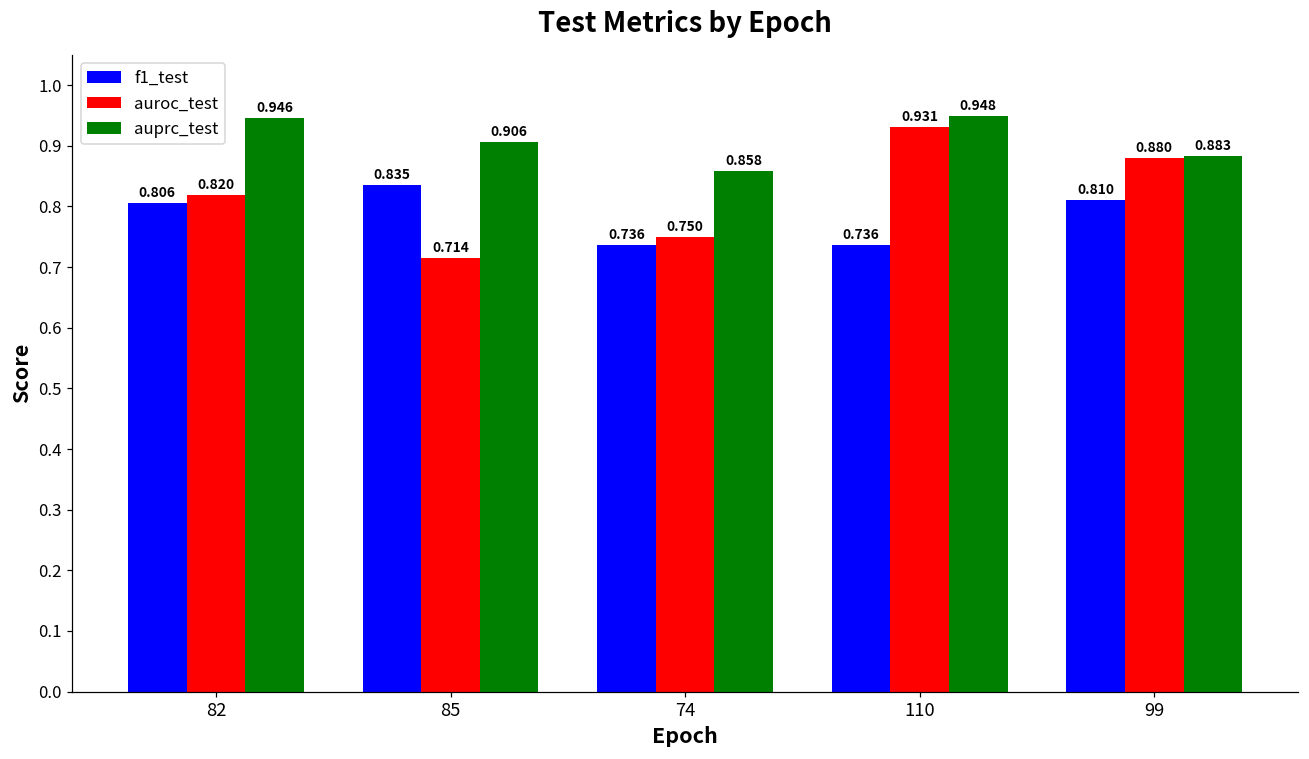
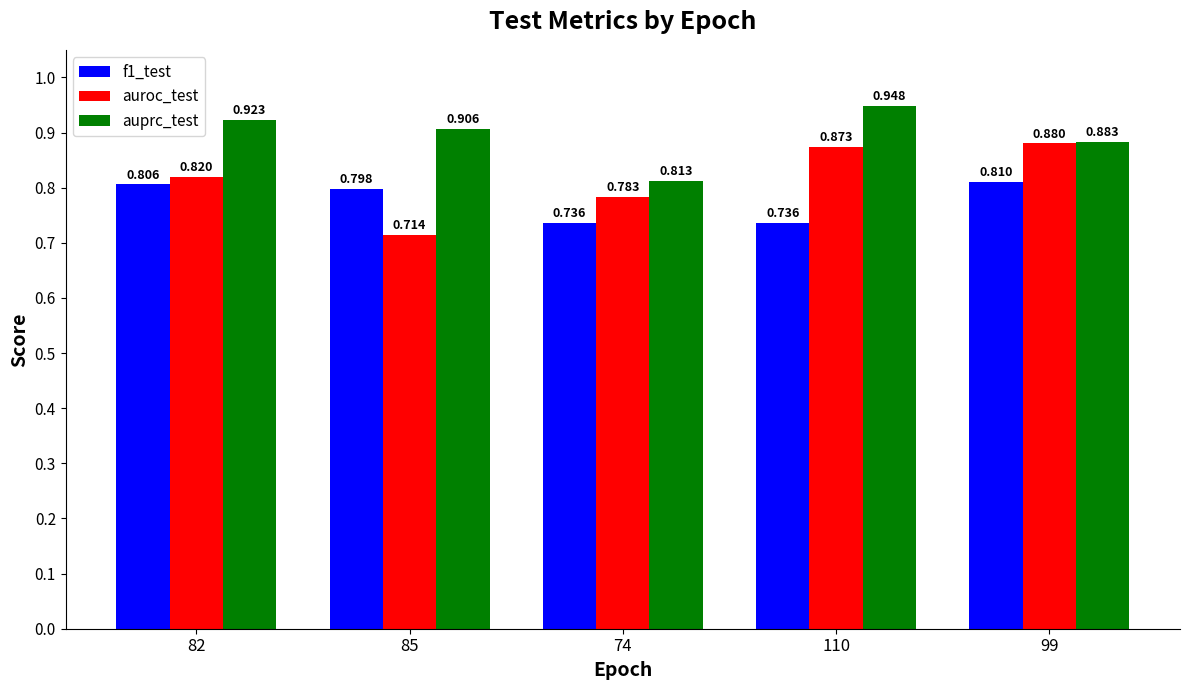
  {
    "f1_test": {
      "82": 0.806,
-     "85": 0.835,
+     "85": 0.798,
      "74": 0.736,
      "110": 0.736,
      "99": 0.810
    },
    "auroc_test": {
      "82": 0.820,
      "85": 0.714,
-     "74": 0.750,
-     "110": 0.931,
+     "74": 0.783,
+     "110": 0.873,
      "99": 0.880
    },
    "auprc_test": {
-     "82": 0.946,
+     "82": 0.923,
      "85": 0.906,
-     "74": 0.858,
+     "74": 0.813,
      "110": 0.948,
      "99": 0.883
    }
  }
